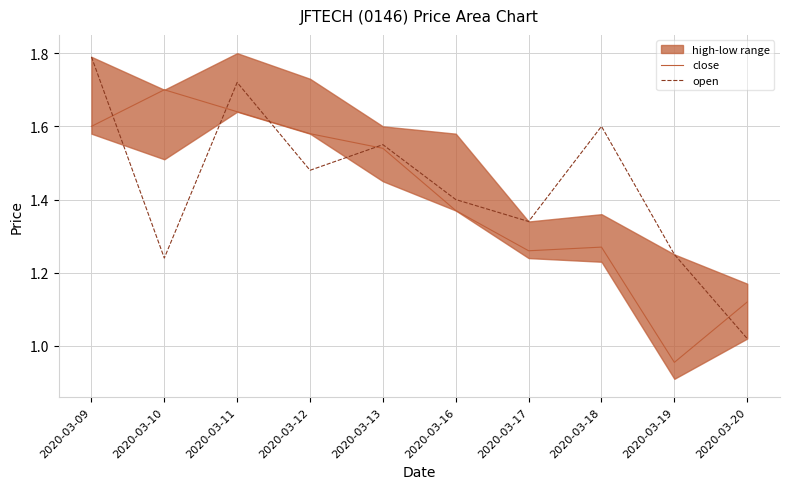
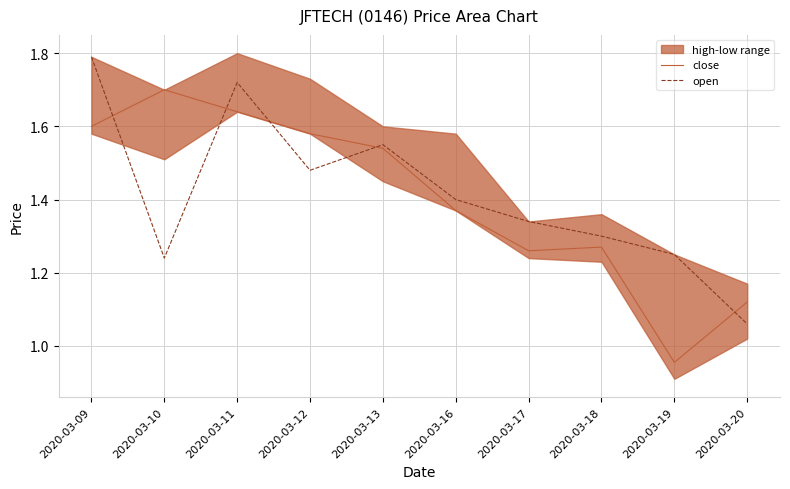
  {
    "open": {
      "2020-03-10": 1.24,
      "2020-03-11": 1.72,
      "2020-03-12": 1.48,
      "2020-03-13": 1.55,
      "2020-03-16": 1.40,
-     "2020-03-18": 1.6,
-     "2020-03-20": 1.02
+     "2020-03-18": 1.3,
+     "2020-03-20": 1.06
    }
  }
